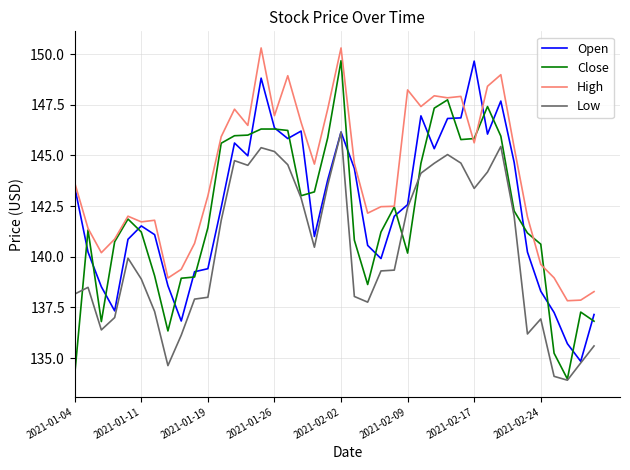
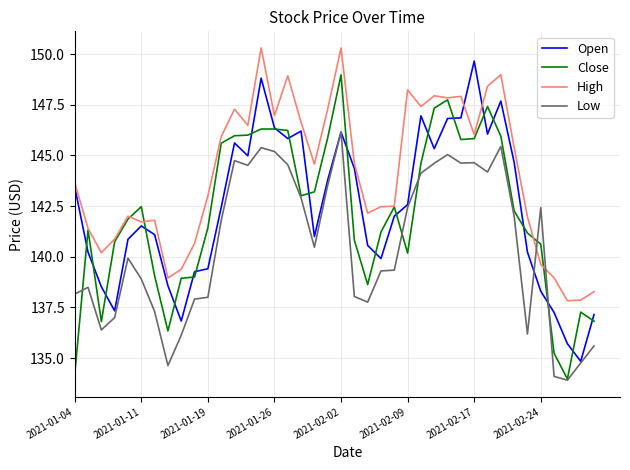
  {
    "Open": {
      "2021-01-04": 143.4,
      "2021-01-11": 141.5,
      "2021-01-19": 139.4,
      "2021-02-09": 142.6,
      "2021-02-17": 149.7,
      "2021-02-24": 138.3
    },
    "Close": {
      "2021-01-04": 134.2,
-     "2021-01-11": 141.2,
+     "2021-01-11": 142.5,
      "2021-01-19": 141.4,
-     "2021-02-02": 149.7,
+     "2021-02-02": 149.0,
      "2021-02-09": 140.2,
      "2021-02-17": 145.8,
      "2021-02-24": 140.6
    },
    "High": {
      "2021-01-04": 143.7,
      "2021-01-11": 141.7,
      "2021-01-19": 143.0,
      "2021-01-26": 147.0,
      "2021-02-02": 150.3,
      "2021-02-09": 148.2,
-     "2021-02-17": 145.6,
+     "2021-02-17": 146.0,
      "2021-02-24": 139.6
    },
    "Low": {
      "2021-01-04": 138.2,
      "2021-01-11": 138.9,
      "2021-01-19": 138.0,
      "2021-01-26": 145.2,
      "2021-02-09": 142.4,
-     "2021-02-17": 143.4,
-     "2021-02-24": 136.9
+     "2021-02-17": 144.6,
+     "2021-02-24": 142.4
    }
  }
